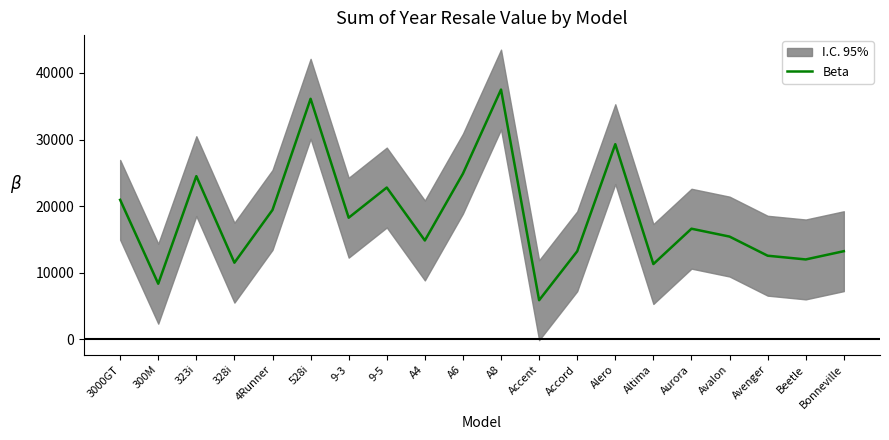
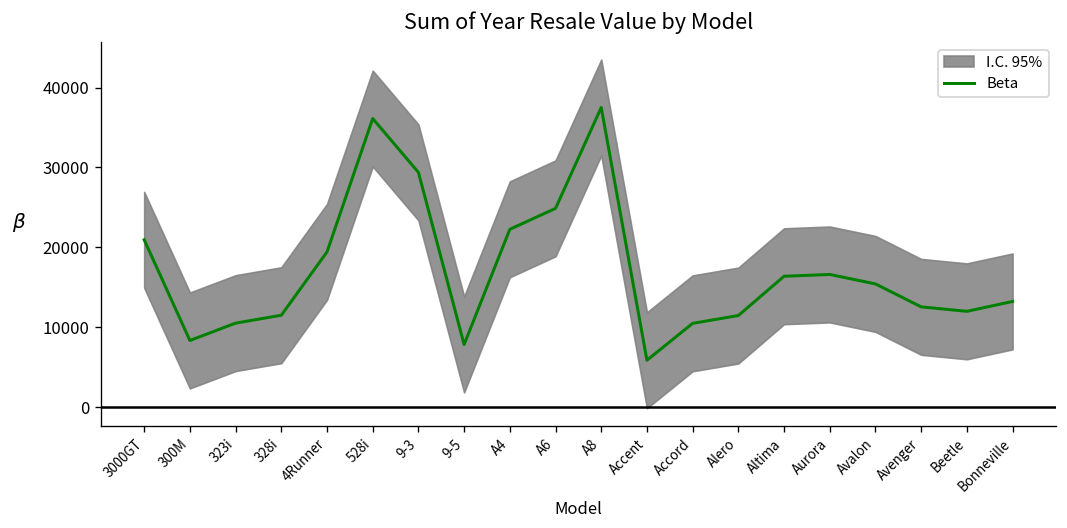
  {
    "Beta": {
      "3000GT": 21000,
      "300M": 8000,
-     "323i": 25000,
+     "323i": 11000,
      "328i": 11000,
      "4Runner": 19000,
      "528i": 36000,
-     "9-3": 18000,
-     "9-5": 23000,
-     "A4": 15000,
+     "9-3": 29000,
+     "9-5": 8000,
+     "A4": 22000,
      "A6": 25000,
      "A8": 38000,
      "Accent": 6000,
-     "Accord": 13000,
-     "Alero": 29000,
-     "Altima": 11000,
+     "Accord": 10000,
+     "Alero": 11000,
+     "Altima": 16000,
      "Aurora": 17000,
      "Avalon": 15000,
      "Avenger": 13000,
      "Beetle": 12000,
      "Bonneville": 13000
    }
  }
